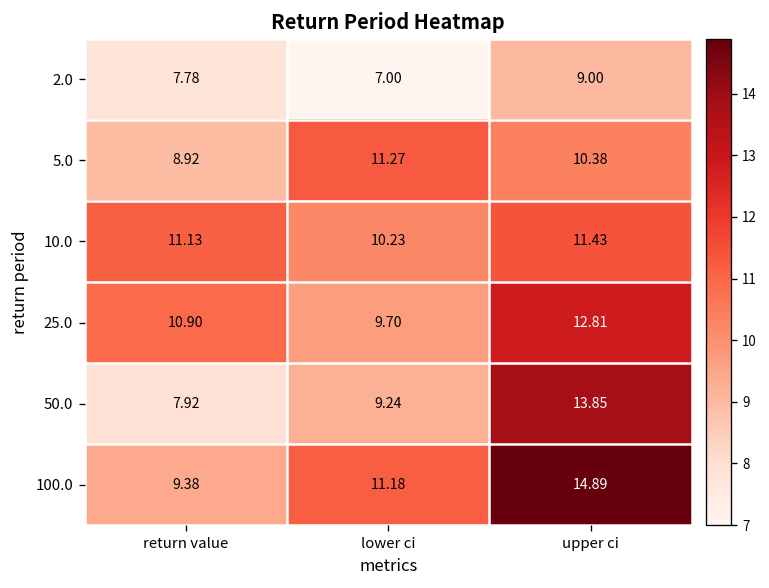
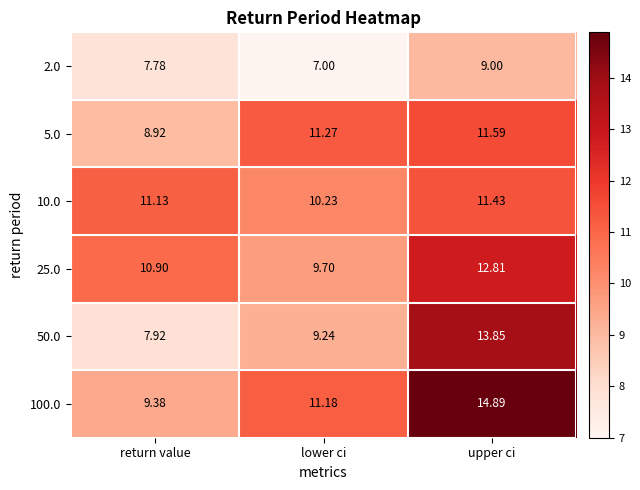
  {
    "2.0": {
      "return value": 7.78,
      "lower ci": 7.00,
      "upper ci": 9.00
    },
    "5.0": {
      "return value": 8.92,
      "lower ci": 11.27,
-     "upper ci": 10.38
+     "upper ci": 11.59
    },
    "10.0": {
      "return value": 11.13,
      "lower ci": 10.23,
      "upper ci": 11.43
    },
    "25.0": {
      "return value": 10.90,
      "lower ci": 9.70,
      "upper ci": 12.81
    },
    "50.0": {
      "return value": 7.92,
      "lower ci": 9.24,
      "upper ci": 13.85
    },
    "100.0": {
      "return value": 9.38,
      "lower ci": 11.18,
      "upper ci": 14.89
    }
  }
